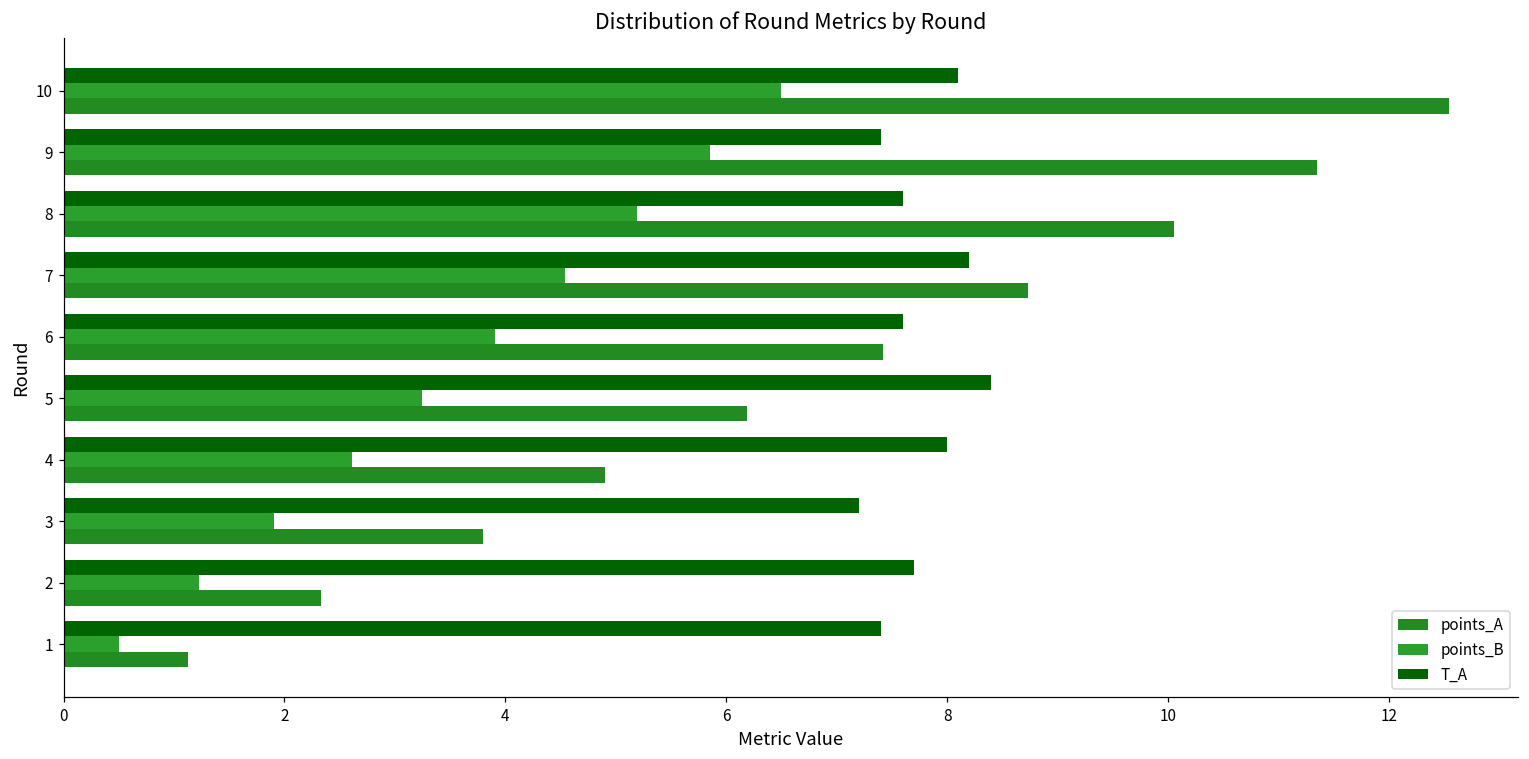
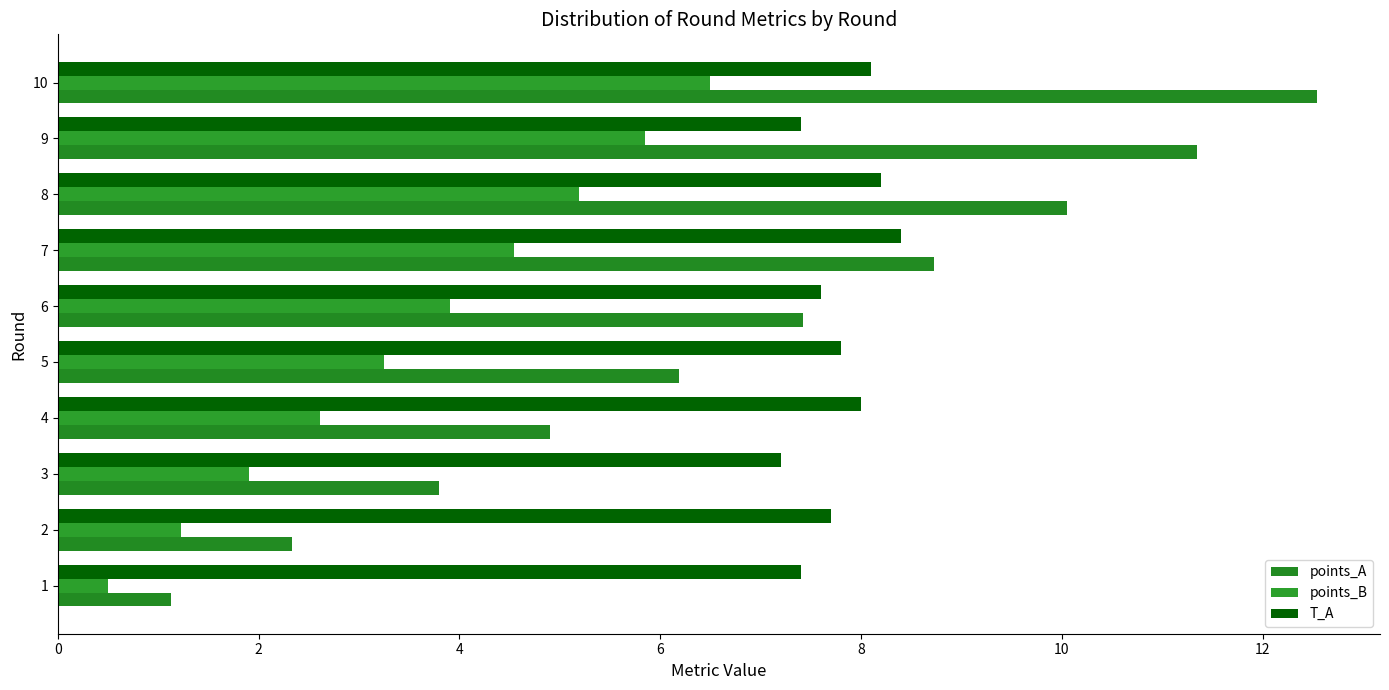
  {
    "T_A": {
      "10": 8.1,
      "9": 7.4,
-     "8": 7.6,
-     "7": 8.2,
+     "8": 8.2,
+     "7": 8.4,
      "6": 7.6,
-     "5": 8.4,
+     "5": 7.8,
      "4": 8.0,
      "3": 7.2,
      "2": 7.7,
      "1": 7.4
    }
  }
